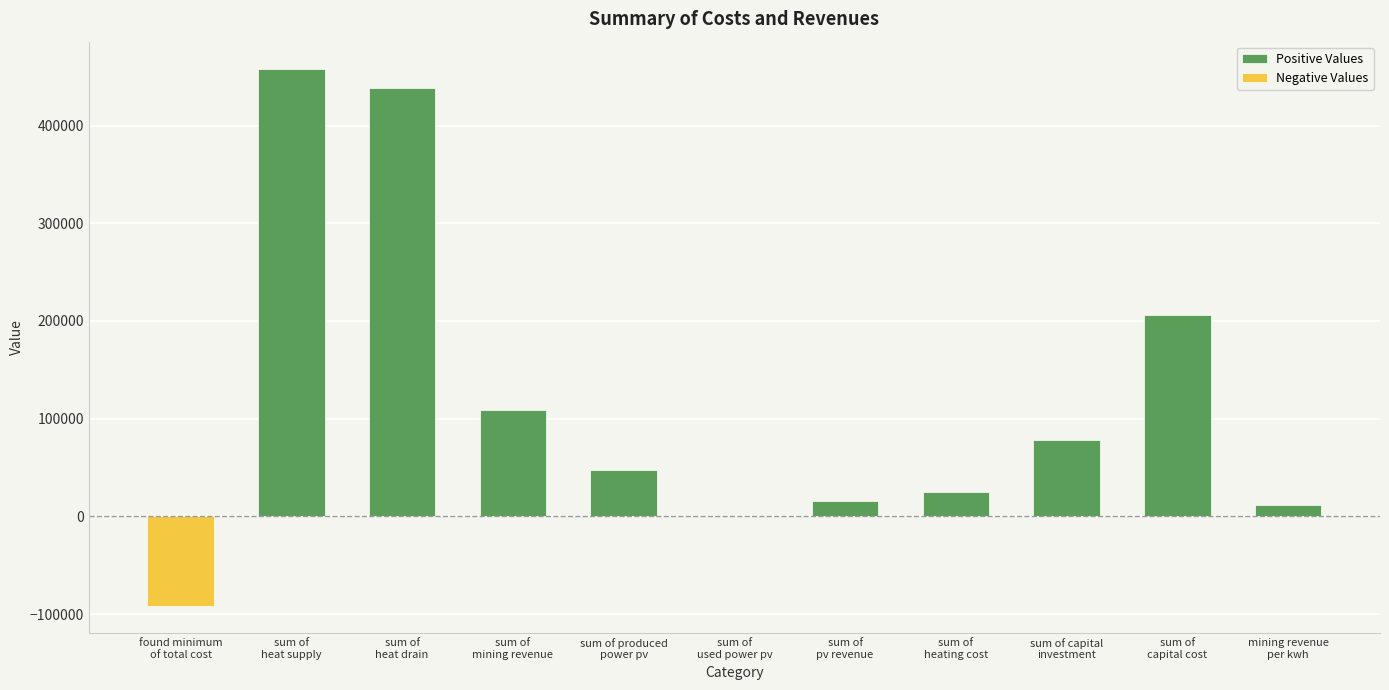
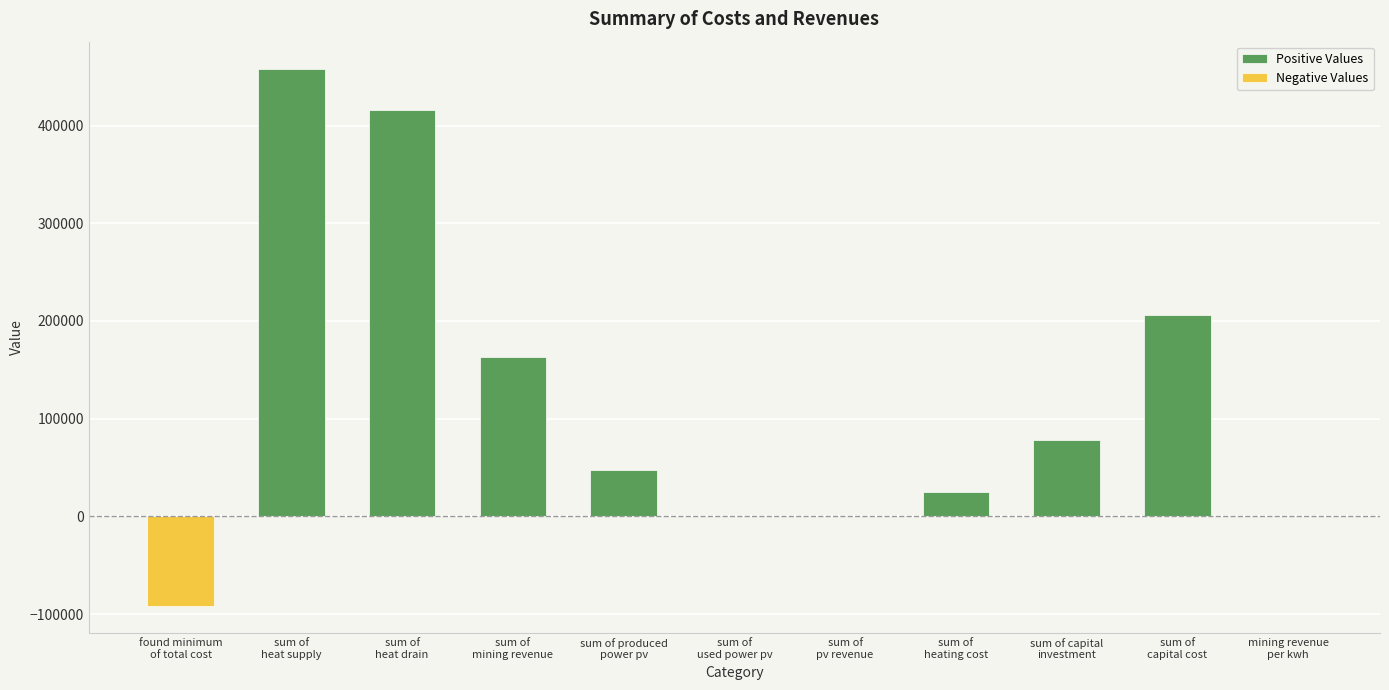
  {
    "Positive Values": {
      "sum of heat supply": 460000,
-     "sum of heat drain": 440000,
-     "sum of mining revenue": 110000,
+     "sum of heat drain": 420000,
+     "sum of mining revenue": 160000,
      "sum of produced power pv": 50000,
      "sum of used power pv": 0,
-     "sum of pv revenue": 20000,
+     "sum of pv revenue": 0,
      "sum of heating cost": 20000,
      "sum of capital investment": 80000,
      "sum of capital cost": 210000,
-     "mining revenue per kwh": 10000
+     "mining revenue per kwh": 0
    },
    "Negative Values": {
      "found minimum of total cost": -90000
    }
  }
